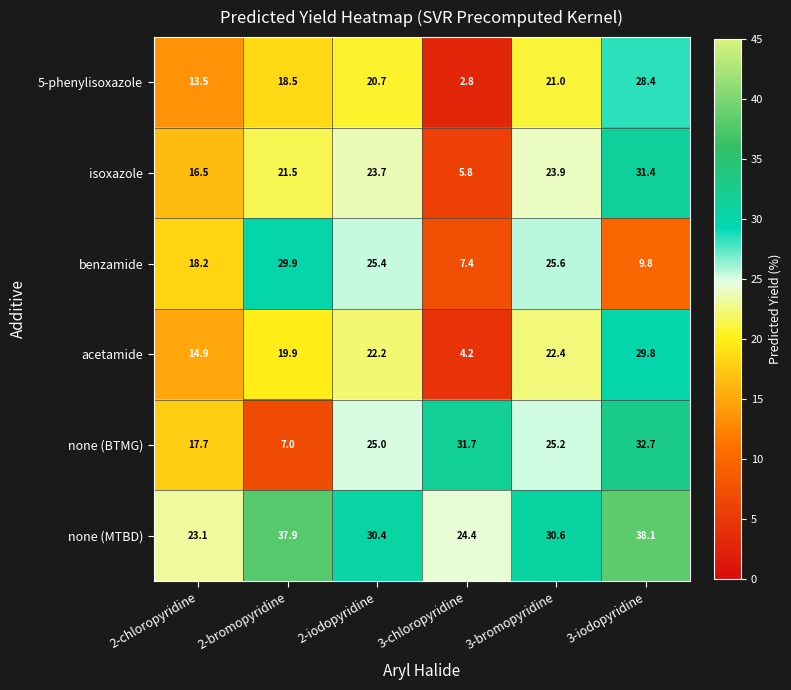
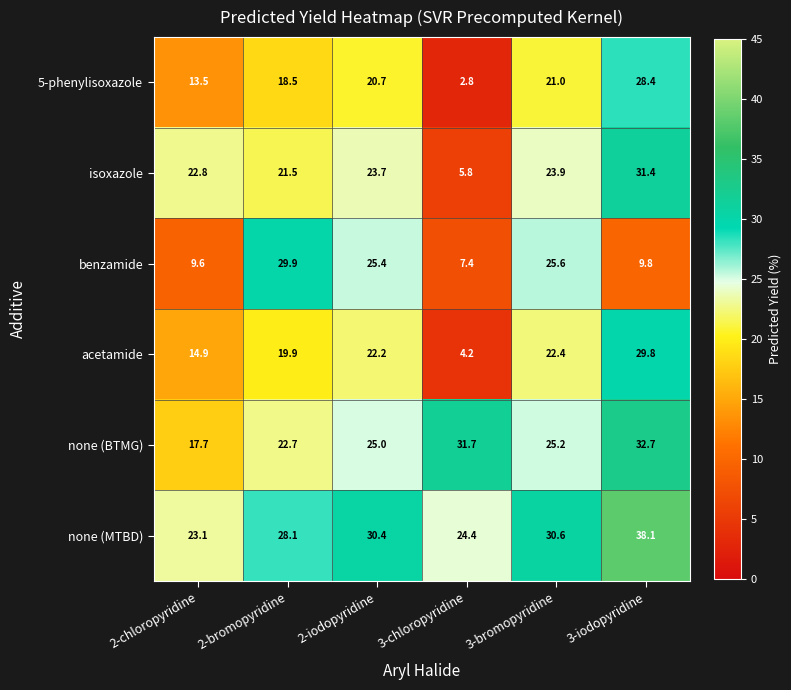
  {
    "5-phenylisoxazole": {
      "2-chloropyridine": 13.5,
      "2-bromopyridine": 18.5,
      "2-iodopyridine": 20.7,
      "3-chloropyridine": 2.8,
      "3-bromopyridine": 21.0,
      "3-iodopyridine": 28.4
    },
    "isoxazole": {
-     "2-chloropyridine": 16.5,
+     "2-chloropyridine": 22.8,
      "2-bromopyridine": 21.5,
      "2-iodopyridine": 23.7,
      "3-chloropyridine": 5.8,
      "3-bromopyridine": 23.9,
      "3-iodopyridine": 31.4
    },
    "benzamide": {
-     "2-chloropyridine": 18.2,
+     "2-chloropyridine": 9.6,
      "2-bromopyridine": 29.9,
      "2-iodopyridine": 25.4,
      "3-chloropyridine": 7.4,
      "3-bromopyridine": 25.6,
      "3-iodopyridine": 9.8
    },
    "acetamide": {
      "2-chloropyridine": 14.9,
      "2-bromopyridine": 19.9,
      "2-iodopyridine": 22.2,
      "3-chloropyridine": 4.2,
      "3-bromopyridine": 22.4,
      "3-iodopyridine": 29.8
    },
    "none (BTMG)": {
      "2-chloropyridine": 17.7,
-     "2-bromopyridine": 7.0,
+     "2-bromopyridine": 22.7,
      "2-iodopyridine": 25.0,
      "3-chloropyridine": 31.7,
      "3-bromopyridine": 25.2,
      "3-iodopyridine": 32.7
    },
    "none (MTBD)": {
      "2-chloropyridine": 23.1,
-     "2-bromopyridine": 37.9,
+     "2-bromopyridine": 28.1,
      "2-iodopyridine": 30.4,
      "3-chloropyridine": 24.4,
      "3-bromopyridine": 30.6,
      "3-iodopyridine": 38.1
    }
  }
